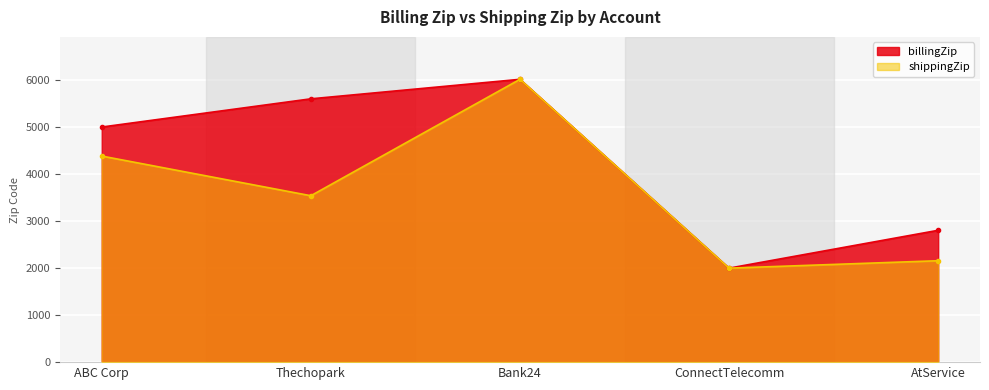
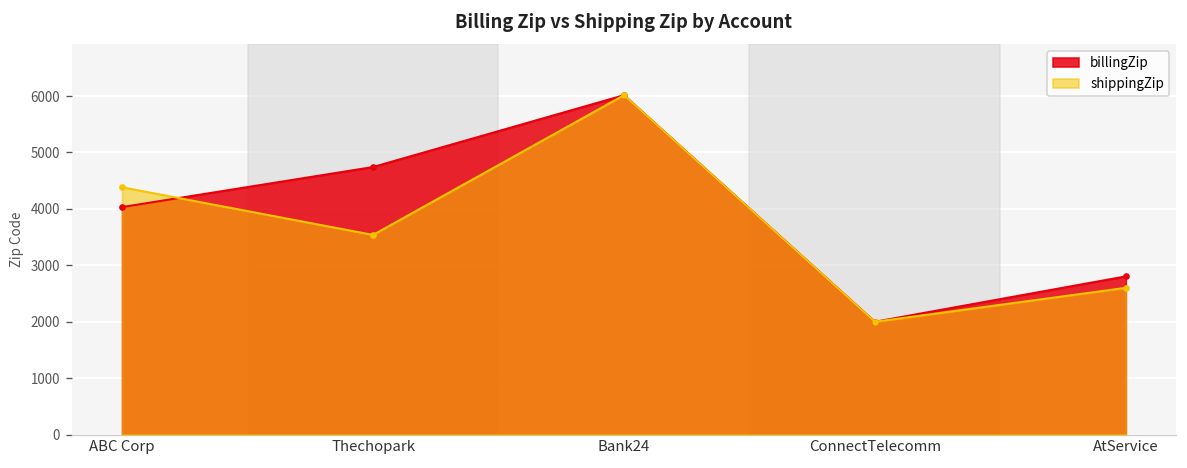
  {
    "billingZip": {
-     "ABC Corp": 5000,
-     "Thechopark": 5600,
+     "ABC Corp": 4000,
+     "Thechopark": 4700,
      "AtService": 2800
    },
    "shippingZip": {
      "ABC Corp": 4400,
      "Thechopark": 3500,
-     "AtService": 2200
+     "AtService": 2600
    }
  }
